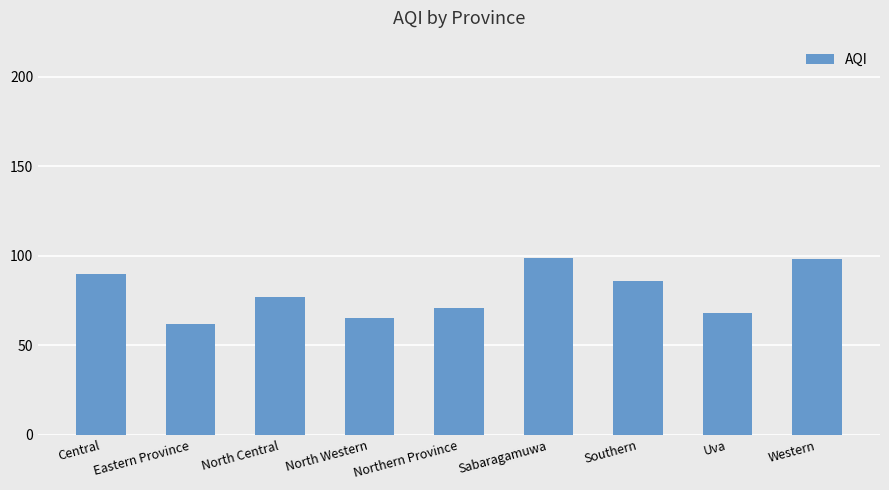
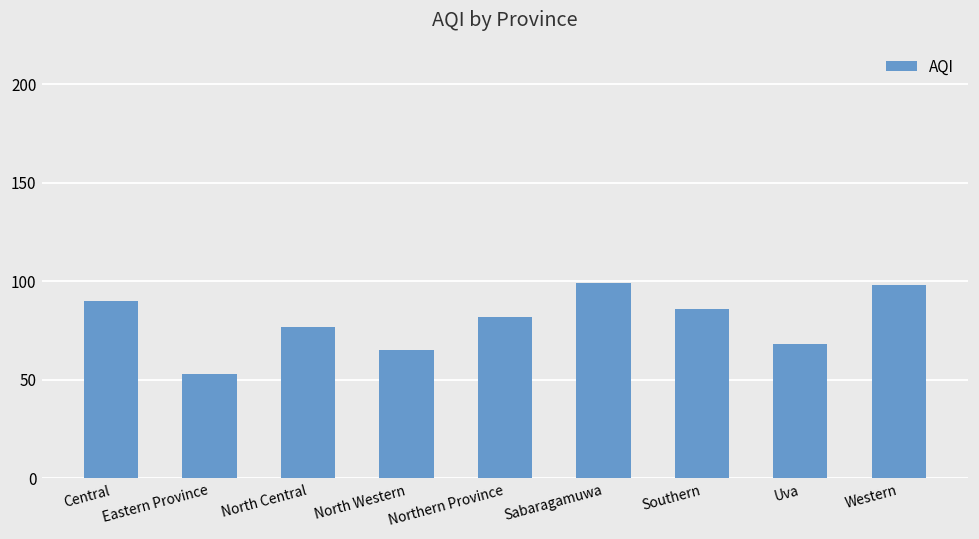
  {
    "Central": 90,
-   "Eastern Province": 62,
+   "Eastern Province": 53,
    "North Central": 77,
    "North Western": 65,
-   "Northern Province": 71,
+   "Northern Province": 82,
    "Sabaragamuwa": 99,
    "Southern": 86,
    "Uva": 68,
    "Western": 98
  }
